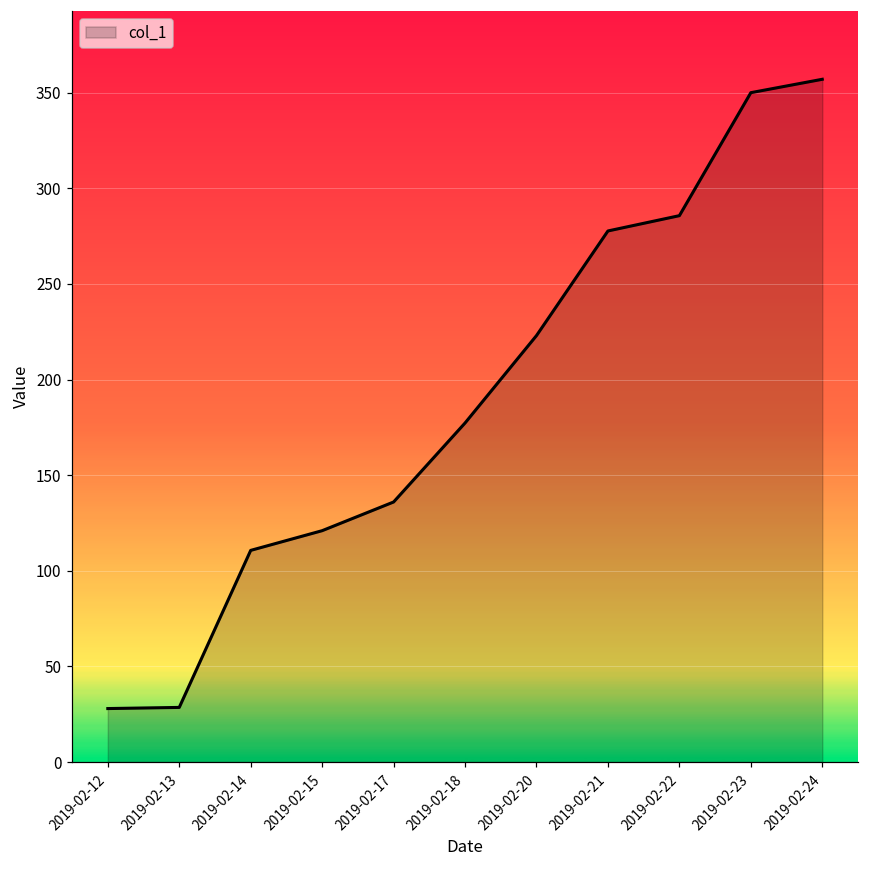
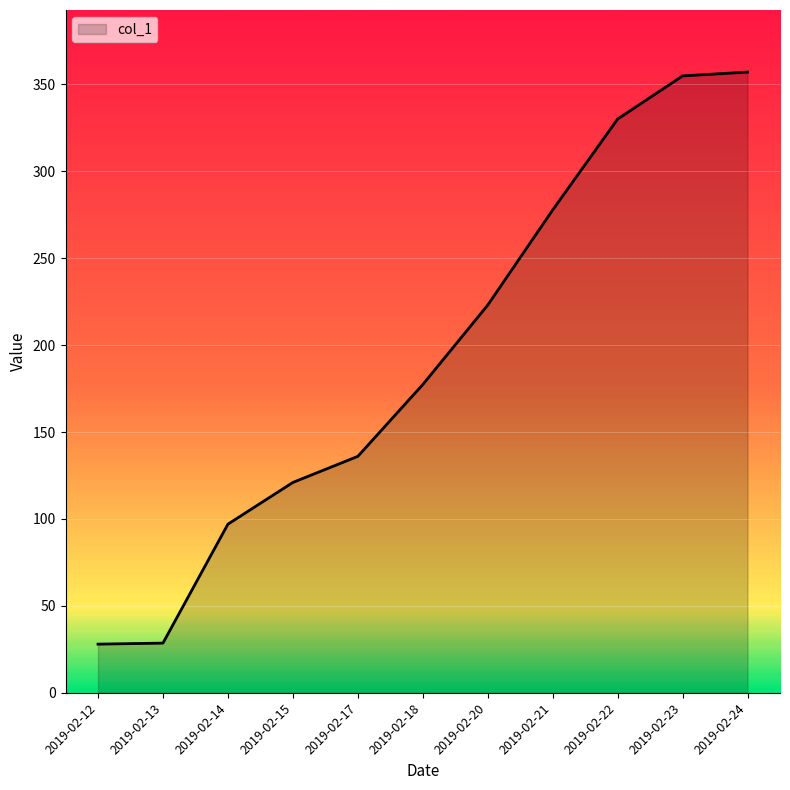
  {
    "2019-02-12": 28,
    "2019-02-13": 29,
-   "2019-02-14": 111,
+   "2019-02-14": 97,
    "2019-02-15": 121,
    "2019-02-17": 136,
    "2019-02-18": 177,
    "2019-02-20": 223,
    "2019-02-21": 278,
-   "2019-02-22": 286,
-   "2019-02-23": 350,
+   "2019-02-22": 330,
+   "2019-02-23": 355,
    "2019-02-24": 357
  }
